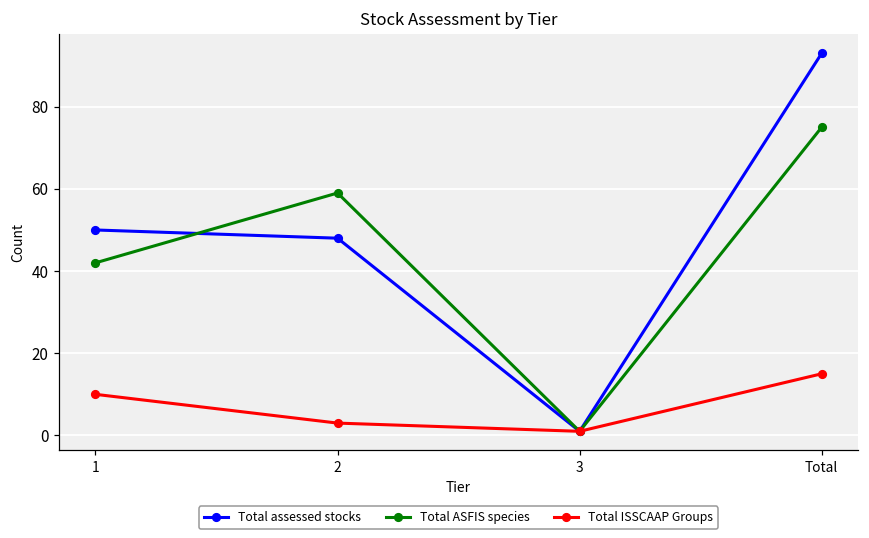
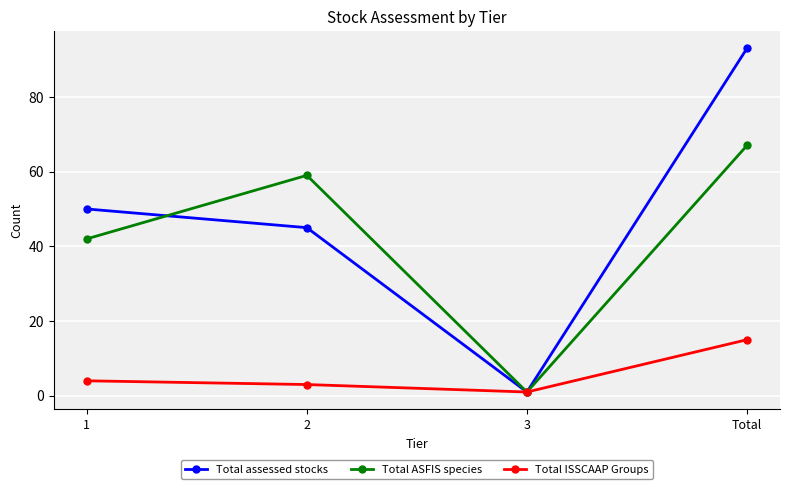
  {
    "Total assessed stocks": {
      "1": 50,
-     "2": 48,
+     "2": 45,
      "Total": 93
    },
    "Total ASFIS species": {
      "1": 42,
      "2": 59,
-     "Total": 75
+     "Total": 67
    },
    "Total ISSCAAP Groups": {
-     "1": 10,
+     "1": 4,
      "2": 3,
      "Total": 15
    }
  }
